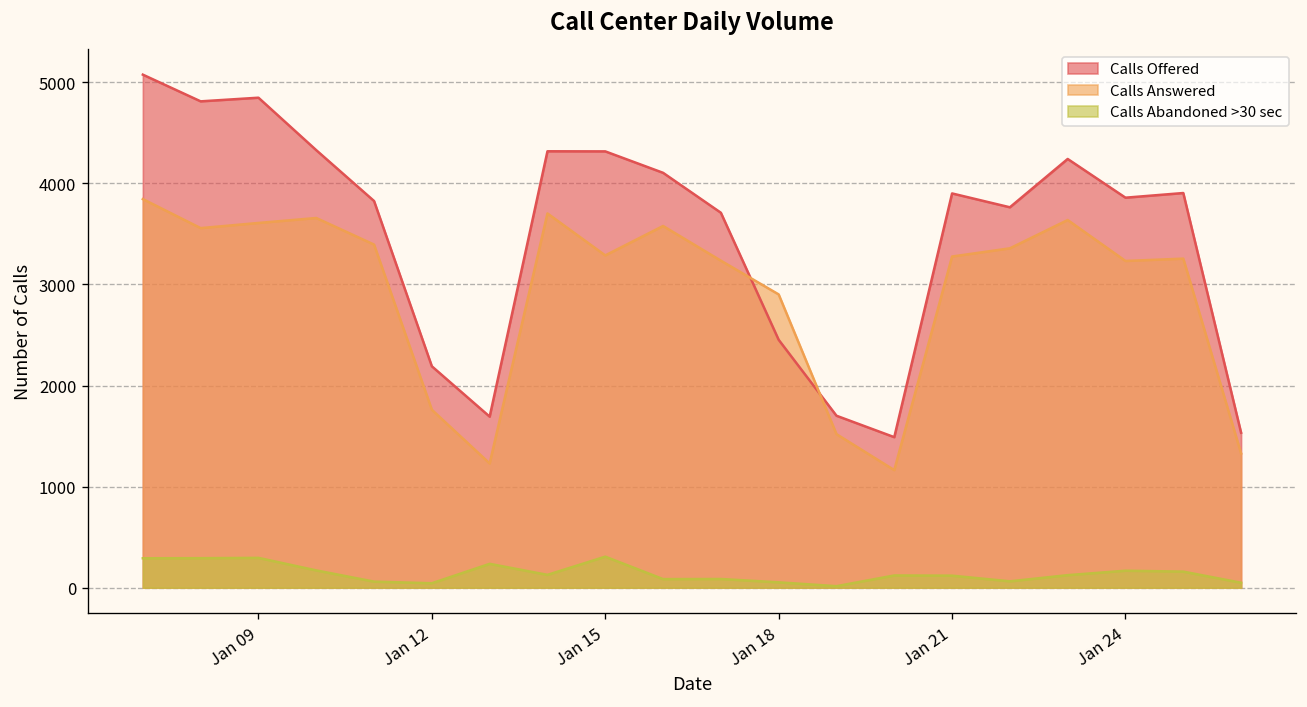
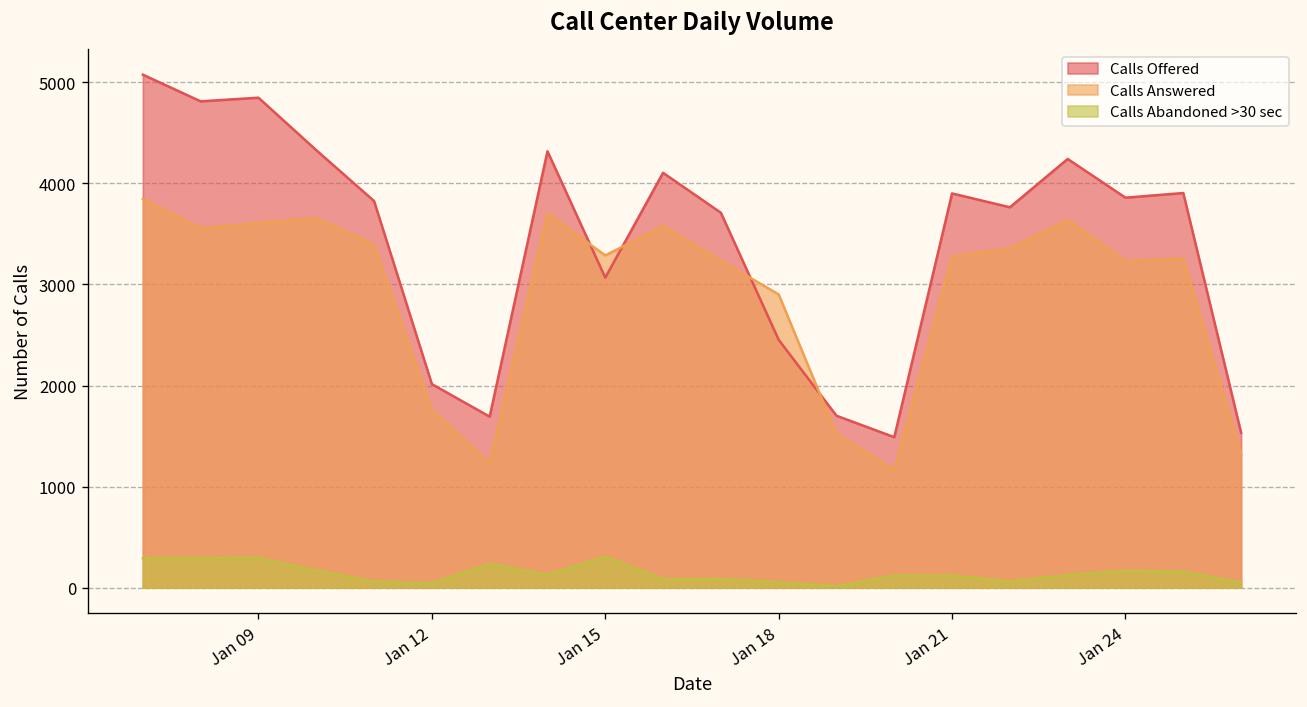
  {
    "Calls Offered": {
      "Jan 09": 4800,
-     "Jan 12": 2200,
-     "Jan 15": 4300,
+     "Jan 12": 2000,
+     "Jan 15": 3100,
      "Jan 18": 2500,
      "Jan 21": 3900,
      "Jan 24": 3900
    }
  }
